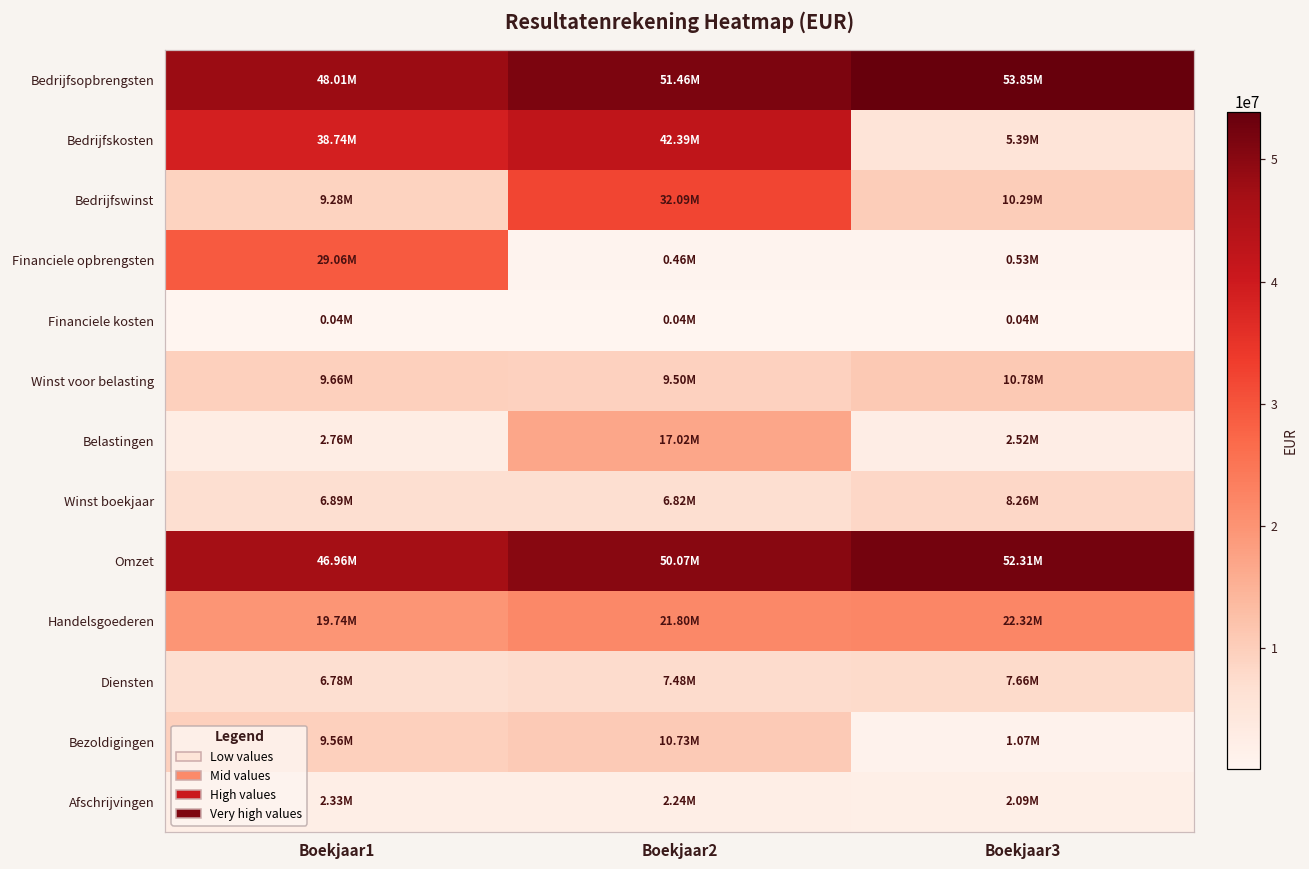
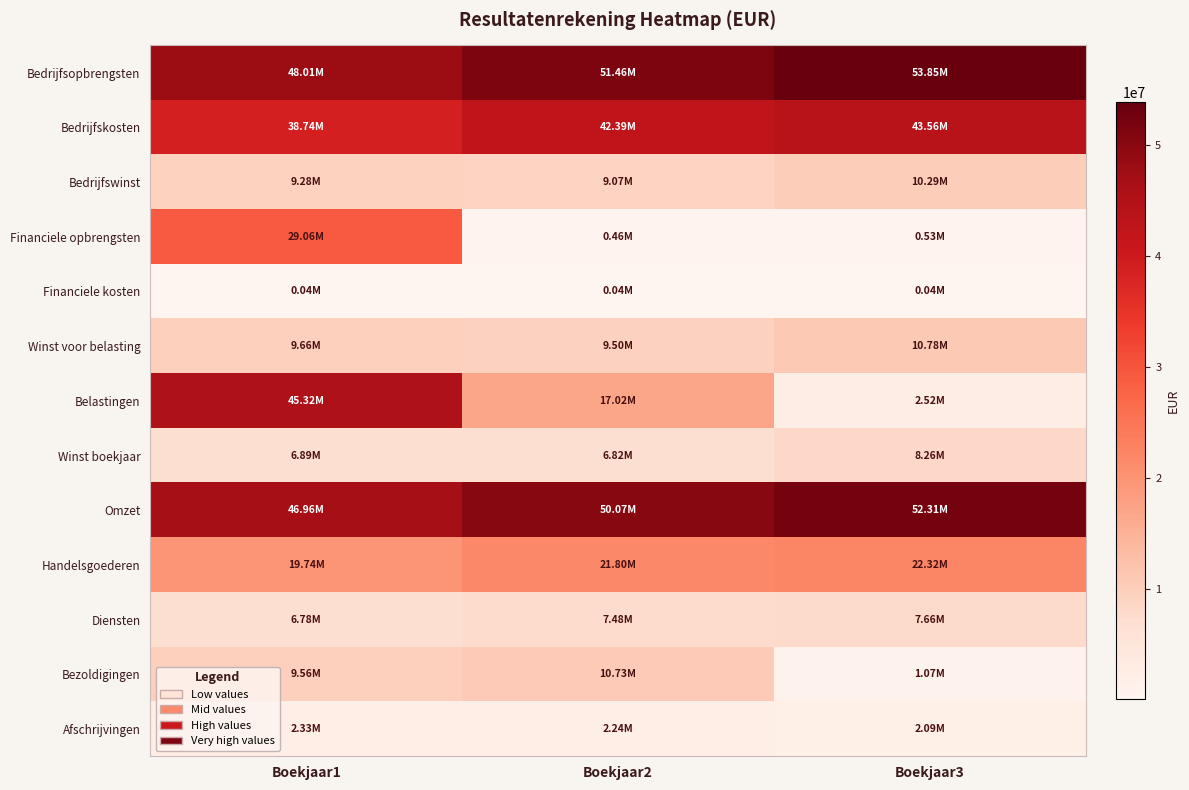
  {
    "Bedrijfsopbrengsten": {
      "Boekjaar1": "48.01M",
      "Boekjaar2": "51.46M",
      "Boekjaar3": "53.85M"
    },
    "Bedrijfskosten": {
      "Boekjaar1": "38.74M",
      "Boekjaar2": "42.39M",
-     "Boekjaar3": "5.39M"
+     "Boekjaar3": "43.56M"
    },
    "Bedrijfswinst": {
      "Boekjaar1": "9.28M",
-     "Boekjaar2": "32.09M",
+     "Boekjaar2": "9.07M",
      "Boekjaar3": "10.29M"
    },
    "Financiele opbrengsten": {
      "Boekjaar1": "29.06M",
      "Boekjaar2": "0.46M",
      "Boekjaar3": "0.53M"
    },
    "Financiele kosten": {
      "Boekjaar1": "0.04M",
      "Boekjaar2": "0.04M",
      "Boekjaar3": "0.04M"
    },
    "Winst voor belasting": {
      "Boekjaar1": "9.66M",
      "Boekjaar2": "9.50M",
      "Boekjaar3": "10.78M"
    },
    "Belastingen": {
-     "Boekjaar1": "2.76M",
+     "Boekjaar1": "45.32M",
      "Boekjaar2": "17.02M",
      "Boekjaar3": "2.52M"
    },
    "Winst boekjaar": {
      "Boekjaar1": "6.89M",
      "Boekjaar2": "6.82M",
      "Boekjaar3": "8.26M"
    },
    "Omzet": {
      "Boekjaar1": "46.96M",
      "Boekjaar2": "50.07M",
      "Boekjaar3": "52.31M"
    },
    "Handelsgoederen": {
      "Boekjaar1": "19.74M",
      "Boekjaar2": "21.80M",
      "Boekjaar3": "22.32M"
    },
    "Diensten": {
      "Boekjaar1": "6.78M",
      "Boekjaar2": "7.48M",
      "Boekjaar3": "7.66M"
    },
    "Bezoldigingen": {
      "Boekjaar1": "9.56M",
      "Boekjaar2": "10.73M",
      "Boekjaar3": "1.07M"
    },
    "Afschrijvingen": {
      "Boekjaar1": "2.33M",
      "Boekjaar2": "2.24M",
      "Boekjaar3": "2.09M"
    }
  }
